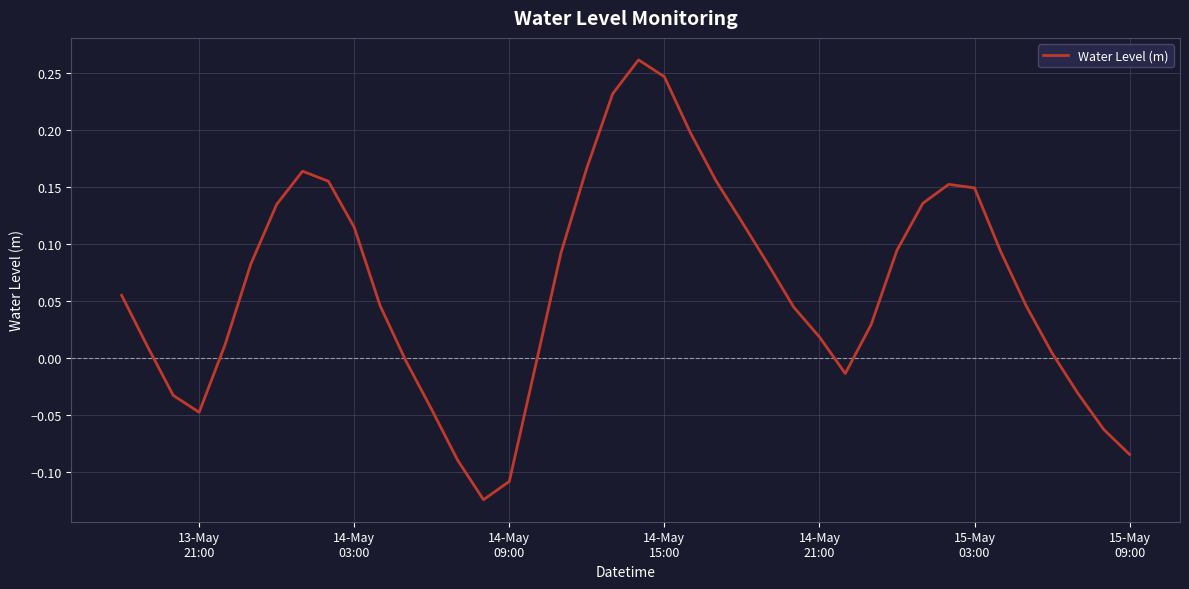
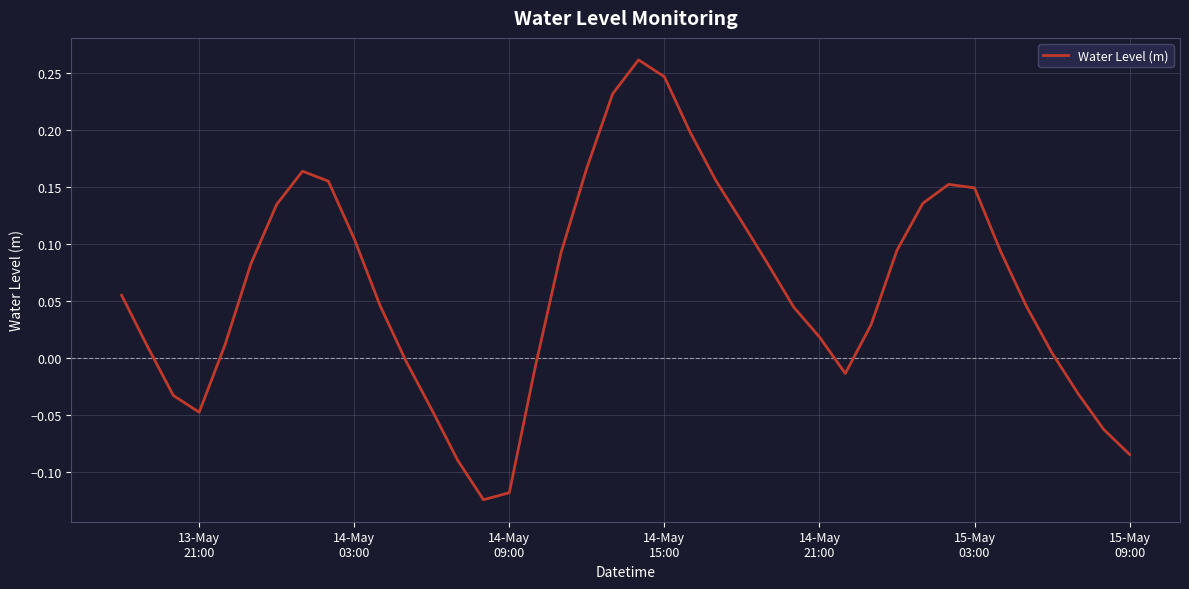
  {
    "13-May 21:00": -0.048,
-   "14-May 03:00": 0.115,
-   "14-May 09:00": -0.108,
+   "14-May 03:00": 0.105,
+   "14-May 09:00": -0.118,
    "14-May 15:00": 0.247,
    "14-May 21:00": 0.019,
    "15-May 03:00": 0.149,
    "15-May 09:00": -0.085
  }
